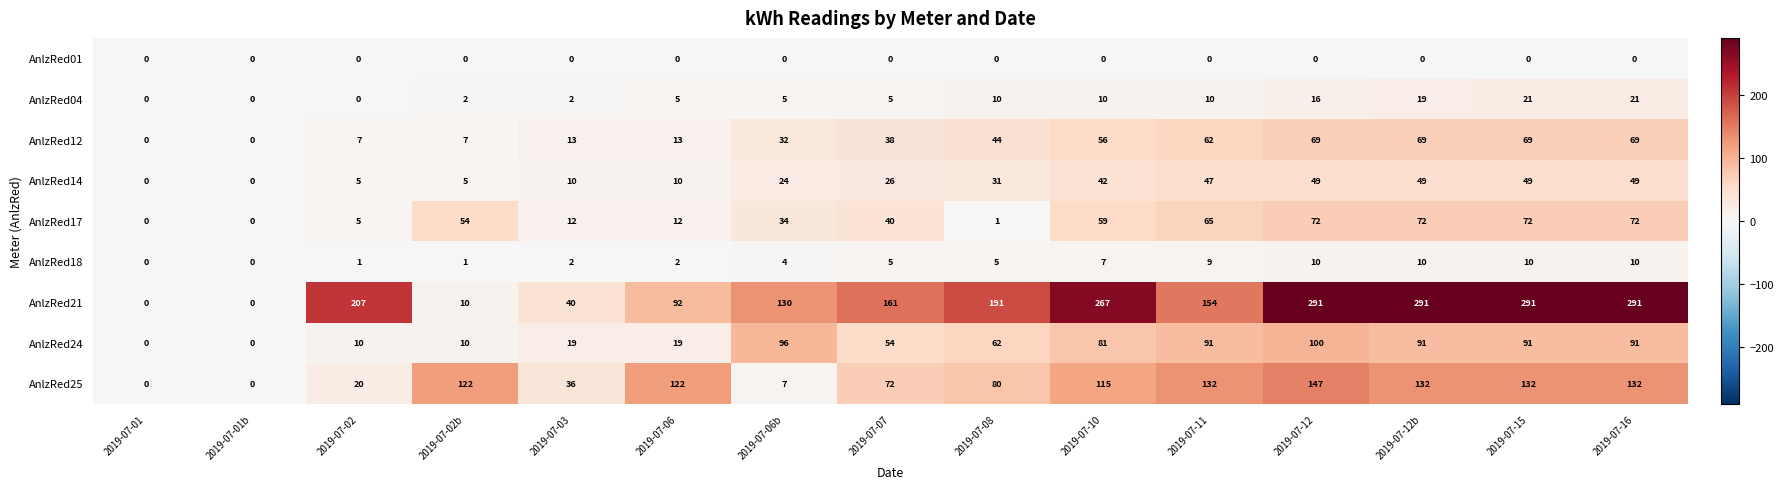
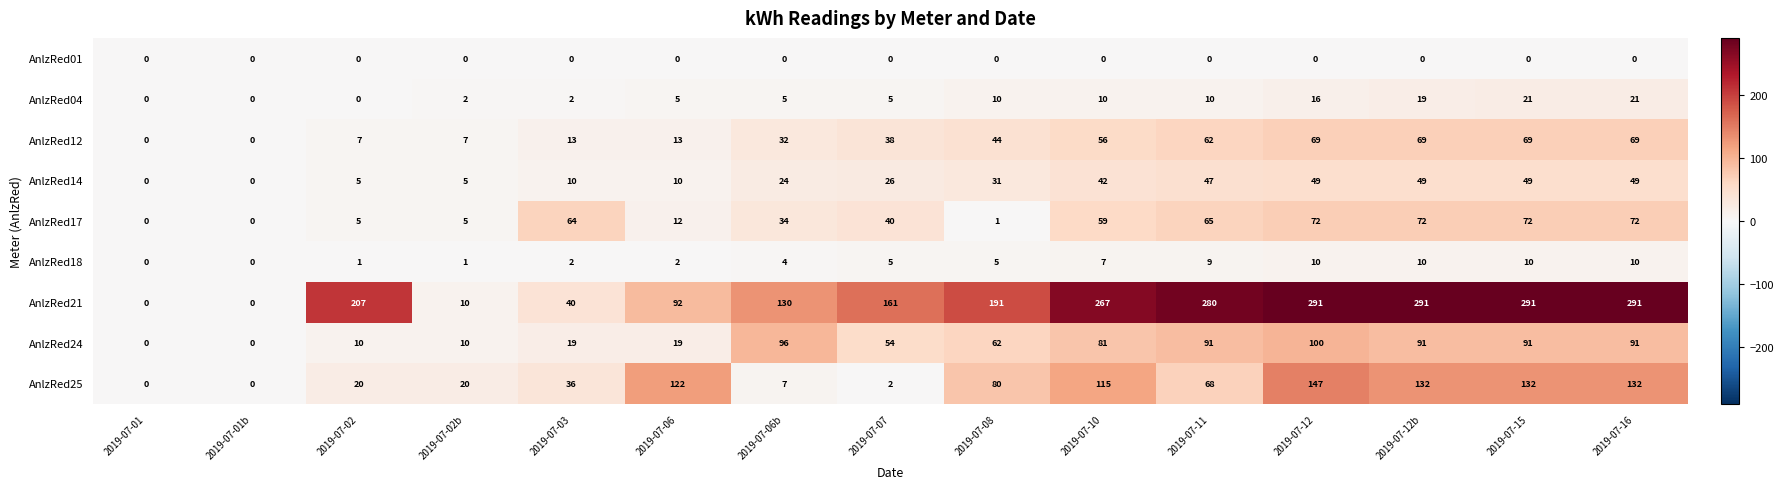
  {
    "AnlzRed01": {
      "2019-07-01": 0,
      "2019-07-01b": 0,
      "2019-07-02": 0,
      "2019-07-02b": 0,
      "2019-07-03": 0,
      "2019-07-06": 0,
      "2019-07-06b": 0,
      "2019-07-07": 0,
      "2019-07-08": 0,
      "2019-07-10": 0,
      "2019-07-11": 0,
      "2019-07-12": 0,
      "2019-07-12b": 0,
      "2019-07-15": 0,
      "2019-07-16": 0
    },
    "AnlzRed04": {
      "2019-07-01": 0,
      "2019-07-01b": 0,
      "2019-07-02": 0,
      "2019-07-02b": 2,
      "2019-07-03": 2,
      "2019-07-06": 5,
      "2019-07-06b": 5,
      "2019-07-07": 5,
      "2019-07-08": 10,
      "2019-07-10": 10,
      "2019-07-11": 10,
      "2019-07-12": 16,
      "2019-07-12b": 19,
      "2019-07-15": 21,
      "2019-07-16": 21
    },
    "AnlzRed12": {
      "2019-07-01": 0,
      "2019-07-01b": 0,
      "2019-07-02": 7,
      "2019-07-02b": 7,
      "2019-07-03": 13,
      "2019-07-06": 13,
      "2019-07-06b": 32,
      "2019-07-07": 38,
      "2019-07-08": 44,
      "2019-07-10": 56,
      "2019-07-11": 62,
      "2019-07-12": 69,
      "2019-07-12b": 69,
      "2019-07-15": 69,
      "2019-07-16": 69
    },
    "AnlzRed14": {
      "2019-07-01": 0,
      "2019-07-01b": 0,
      "2019-07-02": 5,
      "2019-07-02b": 5,
      "2019-07-03": 10,
      "2019-07-06": 10,
      "2019-07-06b": 24,
      "2019-07-07": 26,
      "2019-07-08": 31,
      "2019-07-10": 42,
      "2019-07-11": 47,
      "2019-07-12": 49,
      "2019-07-12b": 49,
      "2019-07-15": 49,
      "2019-07-16": 49
    },
    "AnlzRed17": {
      "2019-07-01": 0,
      "2019-07-01b": 0,
      "2019-07-02": 5,
-     "2019-07-02b": 54,
-     "2019-07-03": 12,
+     "2019-07-02b": 5,
+     "2019-07-03": 64,
      "2019-07-06": 12,
      "2019-07-06b": 34,
      "2019-07-07": 40,
      "2019-07-08": 1,
      "2019-07-10": 59,
      "2019-07-11": 65,
      "2019-07-12": 72,
      "2019-07-12b": 72,
      "2019-07-15": 72,
      "2019-07-16": 72
    },
    "AnlzRed18": {
      "2019-07-01": 0,
      "2019-07-01b": 0,
      "2019-07-02": 1,
      "2019-07-02b": 1,
      "2019-07-03": 2,
      "2019-07-06": 2,
      "2019-07-06b": 4,
      "2019-07-07": 5,
      "2019-07-08": 5,
      "2019-07-10": 7,
      "2019-07-11": 9,
      "2019-07-12": 10,
      "2019-07-12b": 10,
      "2019-07-15": 10,
      "2019-07-16": 10
    },
    "AnlzRed21": {
      "2019-07-01": 0,
      "2019-07-01b": 0,
      "2019-07-02": 207,
      "2019-07-02b": 10,
      "2019-07-03": 40,
      "2019-07-06": 92,
      "2019-07-06b": 130,
      "2019-07-07": 161,
      "2019-07-08": 191,
      "2019-07-10": 267,
-     "2019-07-11": 154,
+     "2019-07-11": 280,
      "2019-07-12": 291,
      "2019-07-12b": 291,
      "2019-07-15": 291,
      "2019-07-16": 291
    },
    "AnlzRed24": {
      "2019-07-01": 0,
      "2019-07-01b": 0,
      "2019-07-02": 10,
      "2019-07-02b": 10,
      "2019-07-03": 19,
      "2019-07-06": 19,
      "2019-07-06b": 96,
      "2019-07-07": 54,
      "2019-07-08": 62,
      "2019-07-10": 81,
      "2019-07-11": 91,
      "2019-07-12": 100,
      "2019-07-12b": 91,
      "2019-07-15": 91,
      "2019-07-16": 91
    },
    "AnlzRed25": {
      "2019-07-01": 0,
      "2019-07-01b": 0,
      "2019-07-02": 20,
-     "2019-07-02b": 122,
+     "2019-07-02b": 20,
      "2019-07-03": 36,
      "2019-07-06": 122,
      "2019-07-06b": 7,
-     "2019-07-07": 72,
+     "2019-07-07": 2,
      "2019-07-08": 80,
      "2019-07-10": 115,
-     "2019-07-11": 132,
+     "2019-07-11": 68,
      "2019-07-12": 147,
      "2019-07-12b": 132,
      "2019-07-15": 132,
      "2019-07-16": 132
    }
  }
